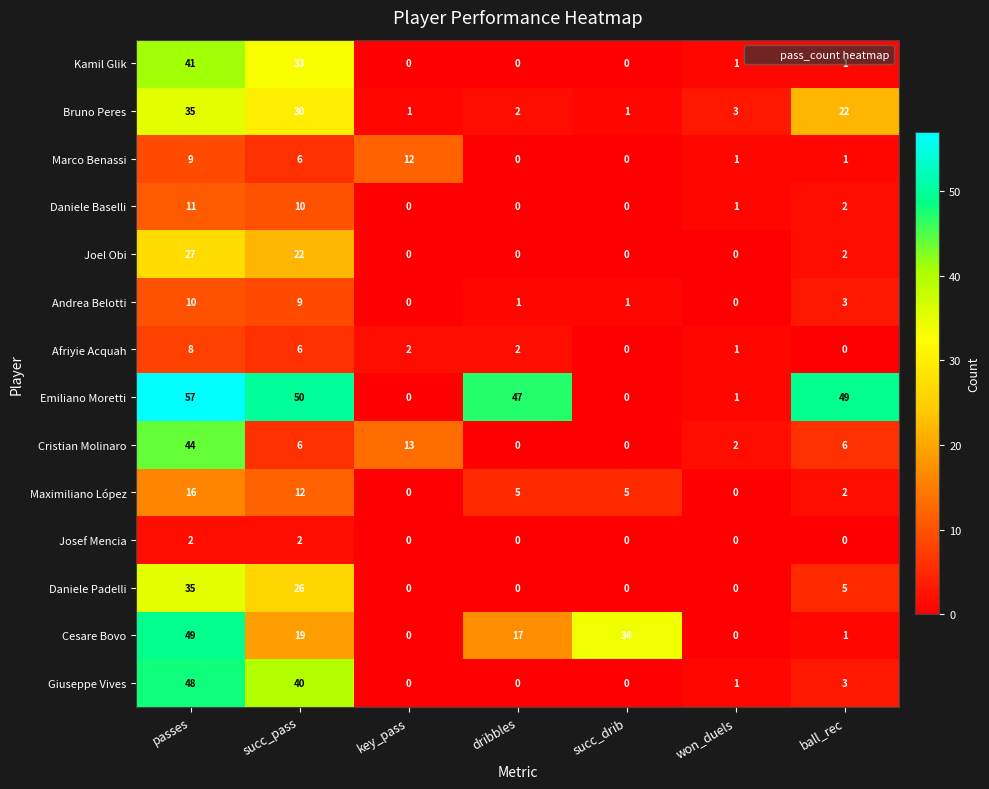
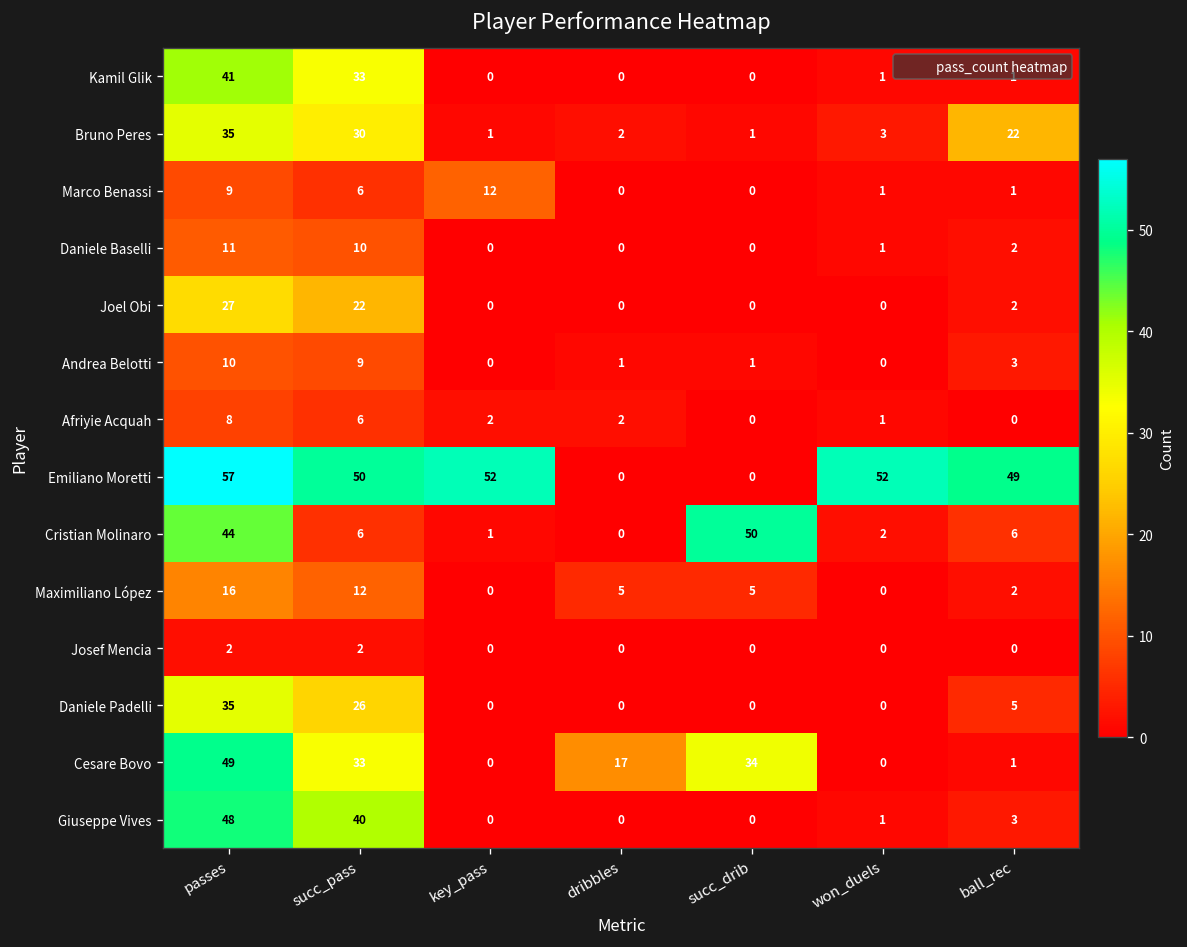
  {
    "Kamil Glik": {
      "passes": 41,
      "succ_pass": 33,
      "key_pass": 0,
      "dribbles": 0,
      "succ_drib": 0,
      "won_duels": 1
    },
    "Bruno Peres": {
      "passes": 35,
      "succ_pass": 30,
      "key_pass": 1,
      "dribbles": 2,
      "succ_drib": 1,
      "won_duels": 3,
      "ball_rec": 22
    },
    "Marco Benassi": {
      "passes": 9,
      "succ_pass": 6,
      "key_pass": 12,
      "dribbles": 0,
      "succ_drib": 0,
      "won_duels": 1,
      "ball_rec": 1
    },
    "Daniele Baselli": {
      "passes": 11,
      "succ_pass": 10,
      "key_pass": 0,
      "dribbles": 0,
      "succ_drib": 0,
      "won_duels": 1,
      "ball_rec": 2
    },
    "Joel Obi": {
      "passes": 27,
      "succ_pass": 22,
      "key_pass": 0,
      "dribbles": 0,
      "succ_drib": 0,
      "won_duels": 0,
      "ball_rec": 2
    },
    "Andrea Belotti": {
      "passes": 10,
      "succ_pass": 9,
      "key_pass": 0,
      "dribbles": 1,
      "succ_drib": 1,
      "won_duels": 0,
      "ball_rec": 3
    },
    "Afriyie Acquah": {
      "passes": 8,
      "succ_pass": 6,
      "key_pass": 2,
      "dribbles": 2,
      "succ_drib": 0,
      "won_duels": 1,
      "ball_rec": 0
    },
    "Emiliano Moretti": {
      "passes": 57,
      "succ_pass": 50,
-     "key_pass": 0,
-     "dribbles": 47,
+     "key_pass": 52,
+     "dribbles": 0,
      "succ_drib": 0,
-     "won_duels": 1,
+     "won_duels": 52,
      "ball_rec": 49
    },
    "Cristian Molinaro": {
      "passes": 44,
      "succ_pass": 6,
-     "key_pass": 13,
+     "key_pass": 1,
      "dribbles": 0,
-     "succ_drib": 0,
+     "succ_drib": 50,
      "won_duels": 2,
      "ball_rec": 6
    },
    "Maximiliano López": {
      "passes": 16,
      "succ_pass": 12,
      "key_pass": 0,
      "dribbles": 5,
      "succ_drib": 5,
      "won_duels": 0,
      "ball_rec": 2
    },
    "Josef Mencia": {
      "passes": 2,
      "succ_pass": 2,
      "key_pass": 0,
      "dribbles": 0,
      "succ_drib": 0,
      "won_duels": 0,
      "ball_rec": 0
    },
    "Daniele Padelli": {
      "passes": 35,
      "succ_pass": 26,
      "key_pass": 0,
      "dribbles": 0,
      "succ_drib": 0,
      "won_duels": 0,
      "ball_rec": 5
    },
    "Cesare Bovo": {
      "passes": 49,
-     "succ_pass": 19,
+     "succ_pass": 33,
      "key_pass": 0,
      "dribbles": 17,
      "succ_drib": 34,
      "won_duels": 0,
      "ball_rec": 1
    },
    "Giuseppe Vives": {
      "passes": 48,
      "succ_pass": 40,
      "key_pass": 0,
      "dribbles": 0,
      "succ_drib": 0,
      "won_duels": 1,
      "ball_rec": 3
    }
  }
